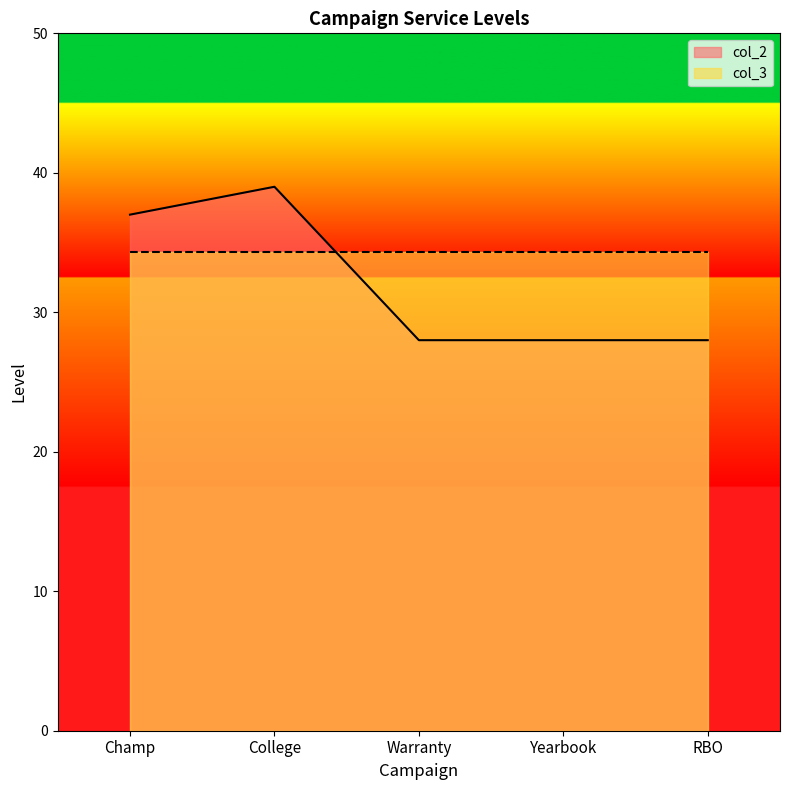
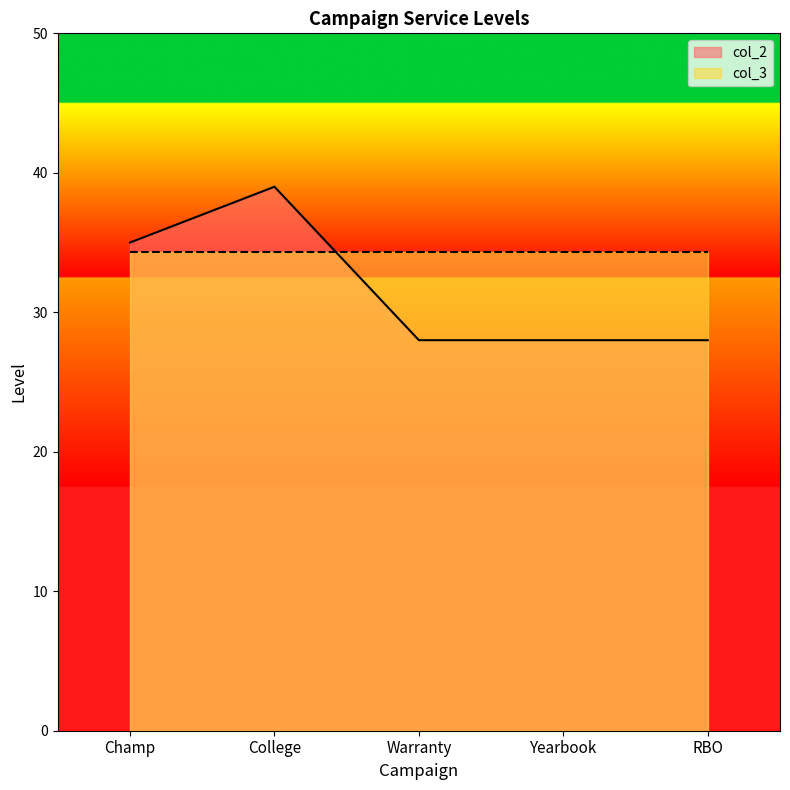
  {
    "col_2": {
-     "Champ": 37,
+     "Champ": 35,
      "College": 39,
      "Warranty": 28,
      "Yearbook": 28,
      "RBO": 28
    },
    "col_3": {
      "Champ": 34.3,
      "College": 34.3,
      "Warranty": 34.3,
      "Yearbook": 34.3,
      "RBO": 34.3
    }
  }
